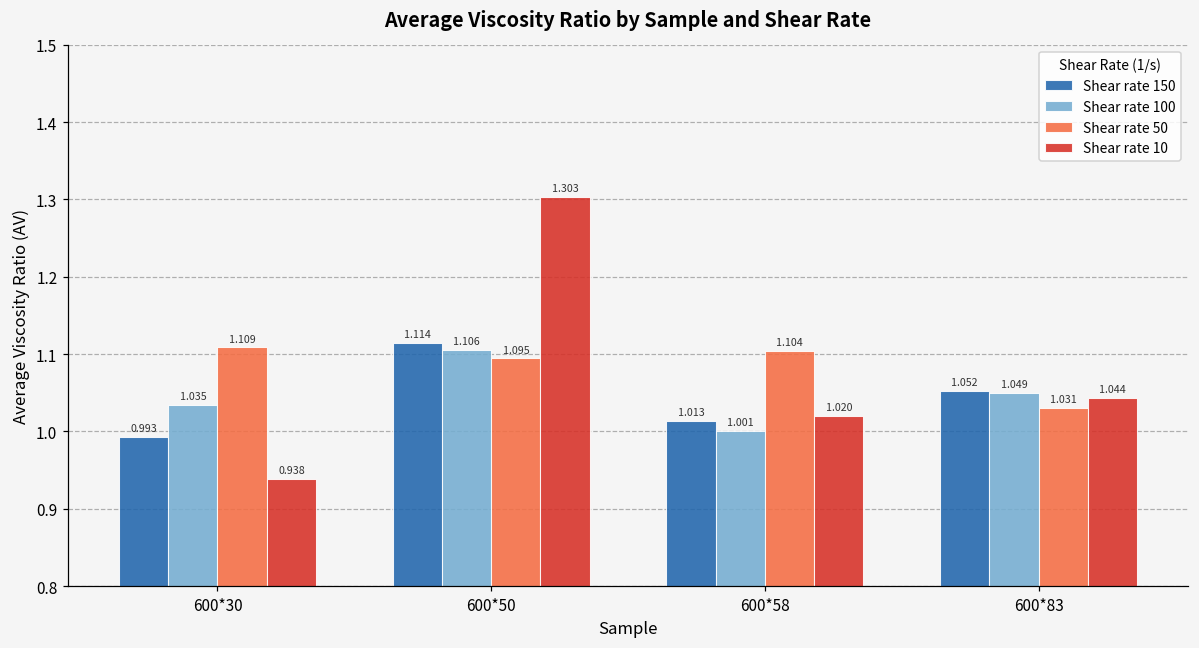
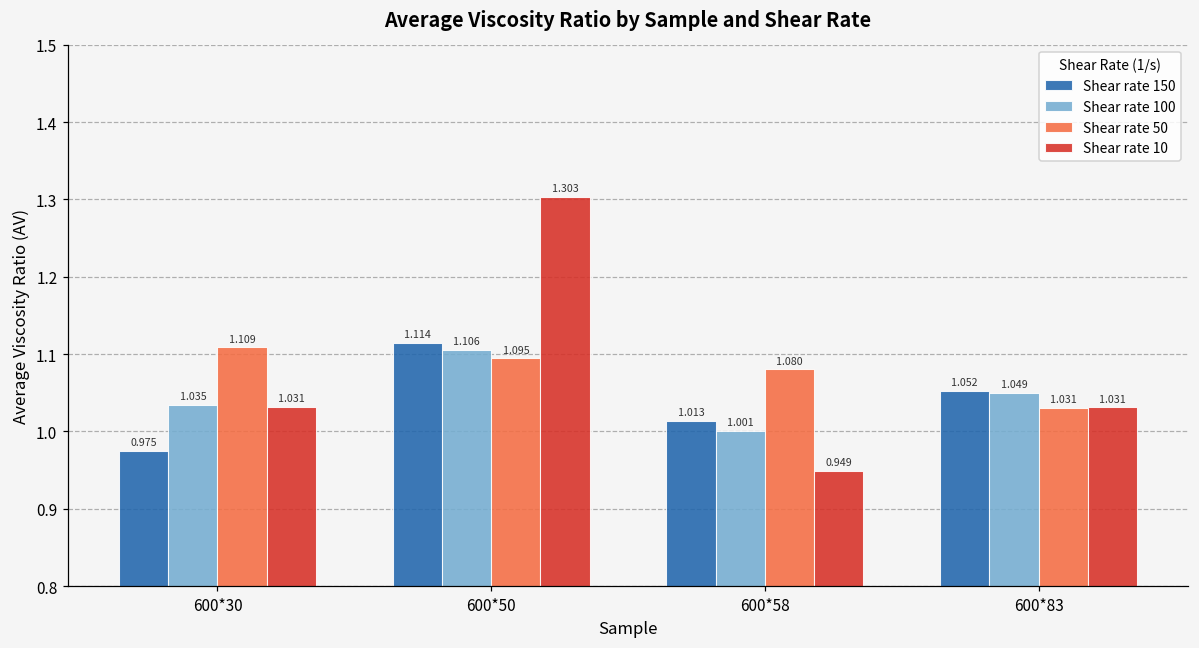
  {
    "Shear rate 150": {
-     "600*30": 0.993,
+     "600*30": 0.975,
      "600*50": 1.114,
      "600*58": 1.013,
      "600*83": 1.052
    },
    "Shear rate 100": {
      "600*30": 1.035,
      "600*50": 1.106,
      "600*58": 1.001,
      "600*83": 1.049
    },
    "Shear rate 50": {
      "600*30": 1.109,
      "600*50": 1.095,
-     "600*58": 1.104,
+     "600*58": 1.080,
      "600*83": 1.031
    },
    "Shear rate 10": {
-     "600*30": 0.938,
+     "600*30": 1.031,
      "600*50": 1.303,
-     "600*58": 1.020,
-     "600*83": 1.044
+     "600*58": 0.949,
+     "600*83": 1.031
    }
  }
